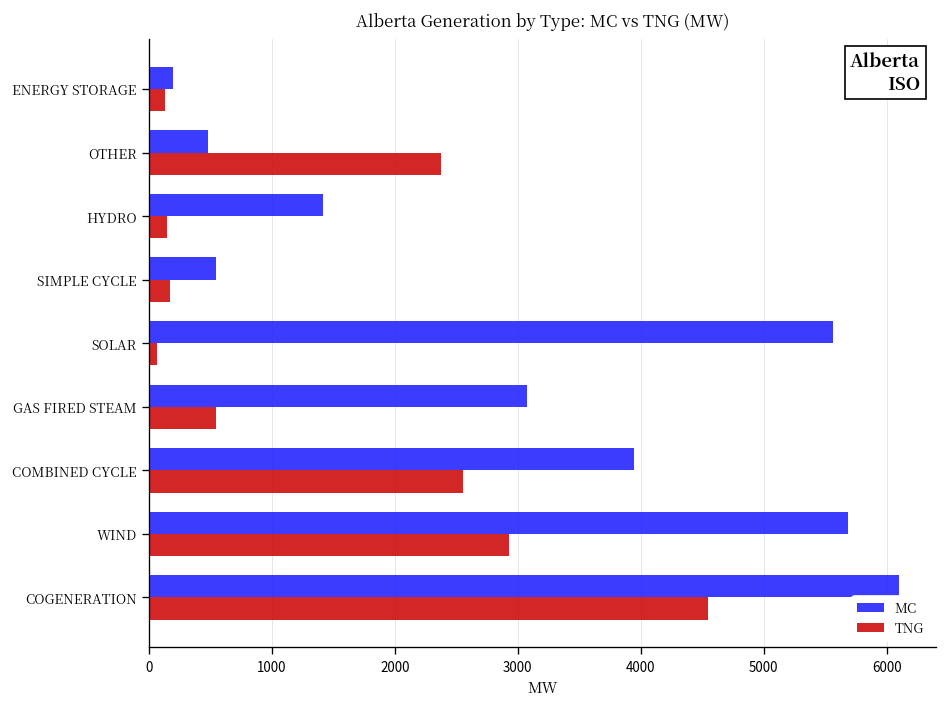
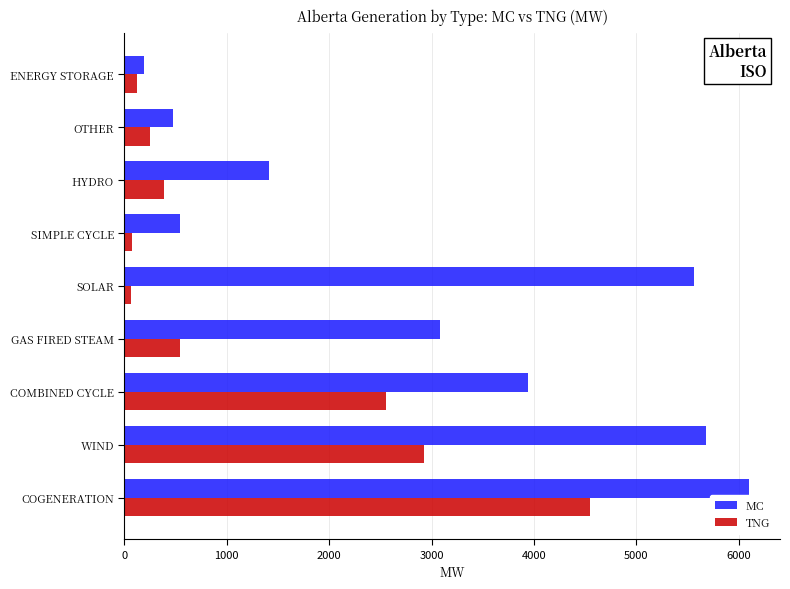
  {
    "MC": {
      "ENERGY STORAGE": 190,
      "OTHER": 480,
      "HYDRO": 1410,
      "SIMPLE CYCLE": 540,
      "SOLAR": 5570,
      "GAS FIRED STEAM": 3080,
      "COMBINED CYCLE": 3940,
      "WIND": 5680,
      "COGENERATION": 6100
    },
    "TNG": {
      "ENERGY STORAGE": 130,
-     "OTHER": 2370,
-     "HYDRO": 150,
-     "SIMPLE CYCLE": 170,
+     "OTHER": 250,
+     "HYDRO": 380,
+     "SIMPLE CYCLE": 70,
      "SOLAR": 60,
      "GAS FIRED STEAM": 550,
      "COMBINED CYCLE": 2560,
      "WIND": 2930,
      "COGENERATION": 4550
    }
  }
